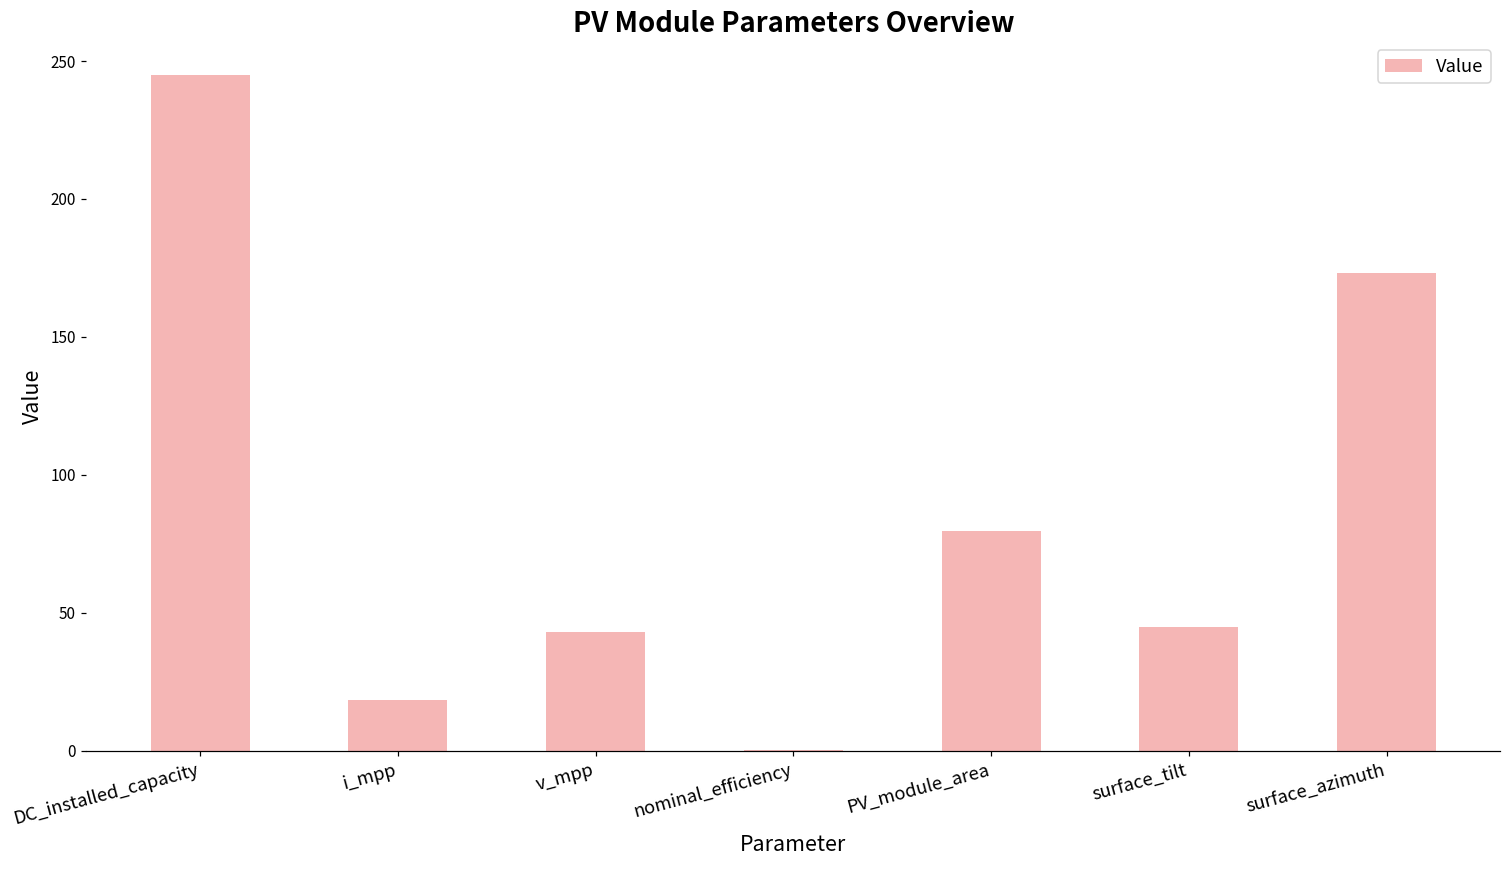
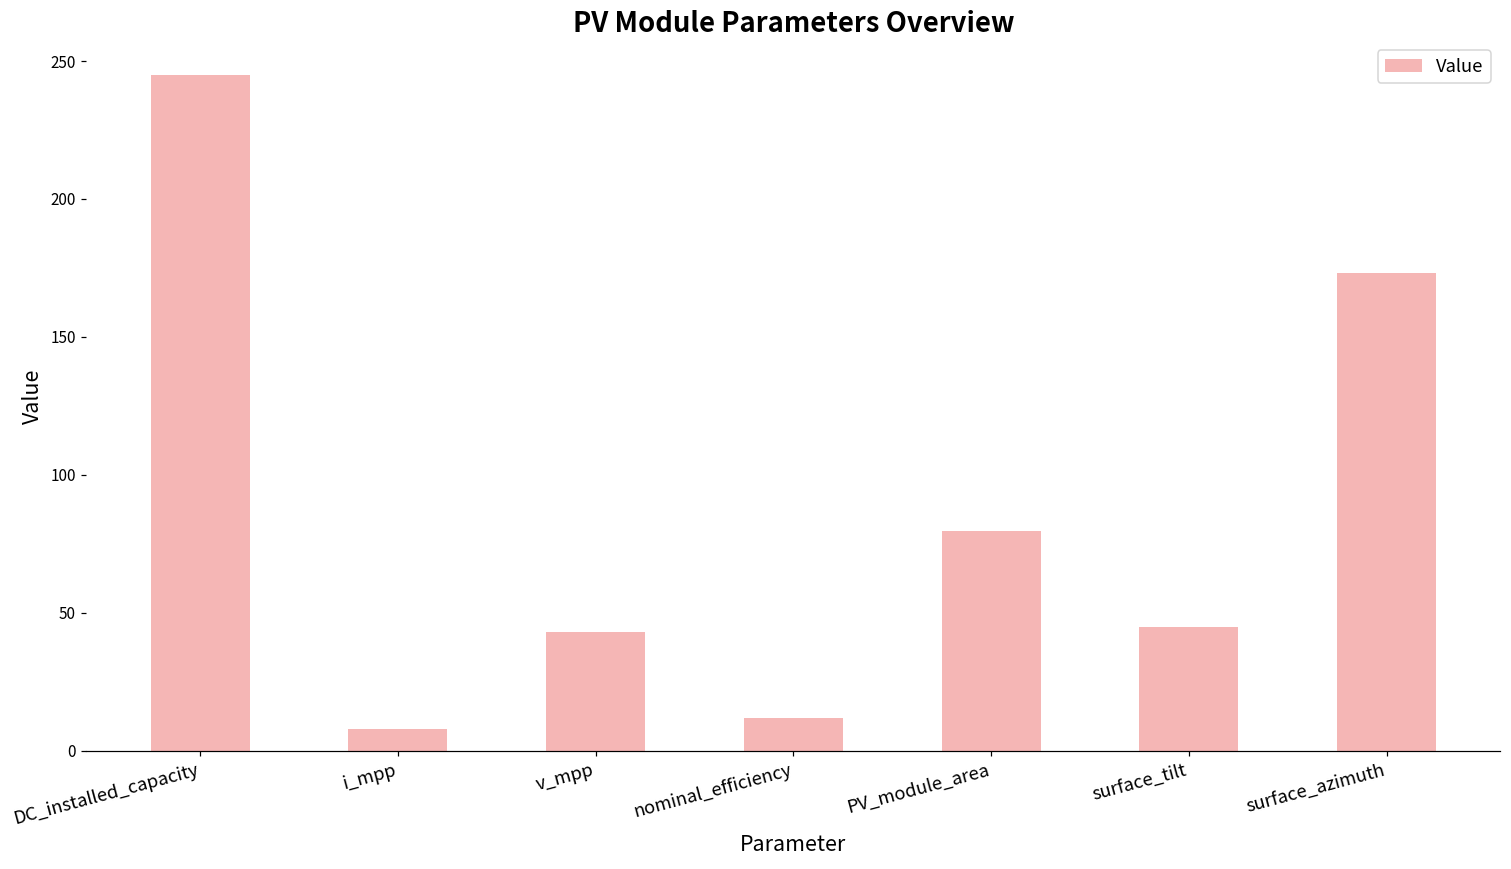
  {
    "DC_installed_capacity": 245,
-   "i_mpp": 18,
+   "i_mpp": 8,
    "v_mpp": 43,
-   "nominal_efficiency": 0,
+   "nominal_efficiency": 12,
    "PV_module_area": 80,
    "surface_tilt": 45,
    "surface_azimuth": 173
  }
